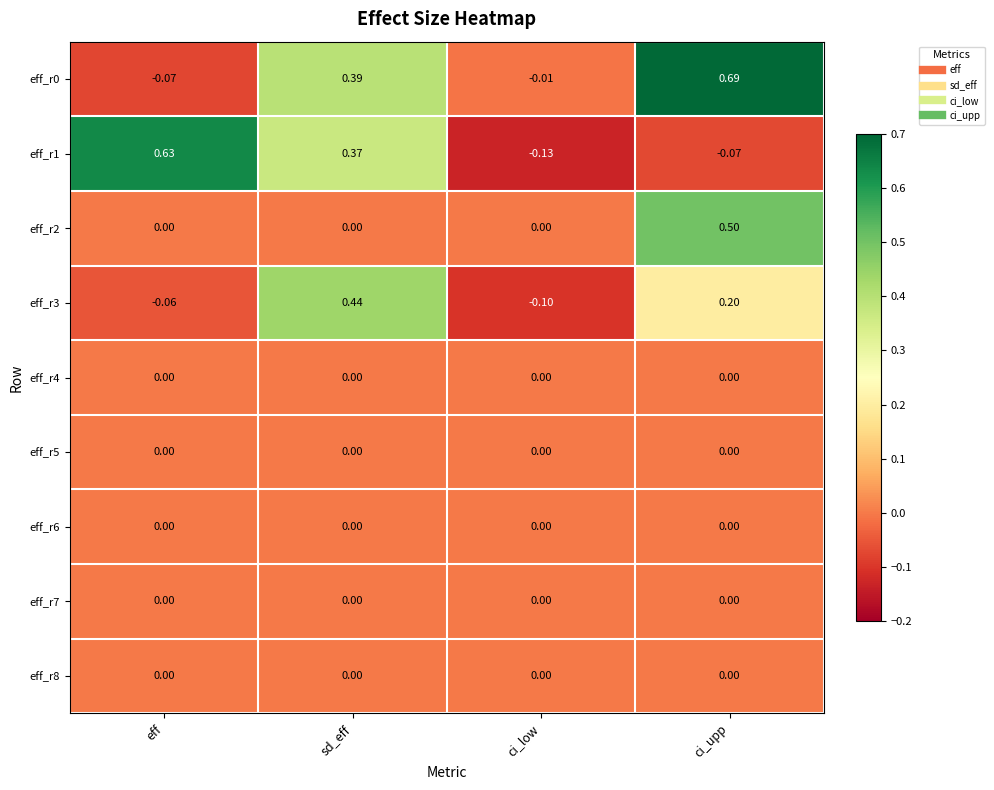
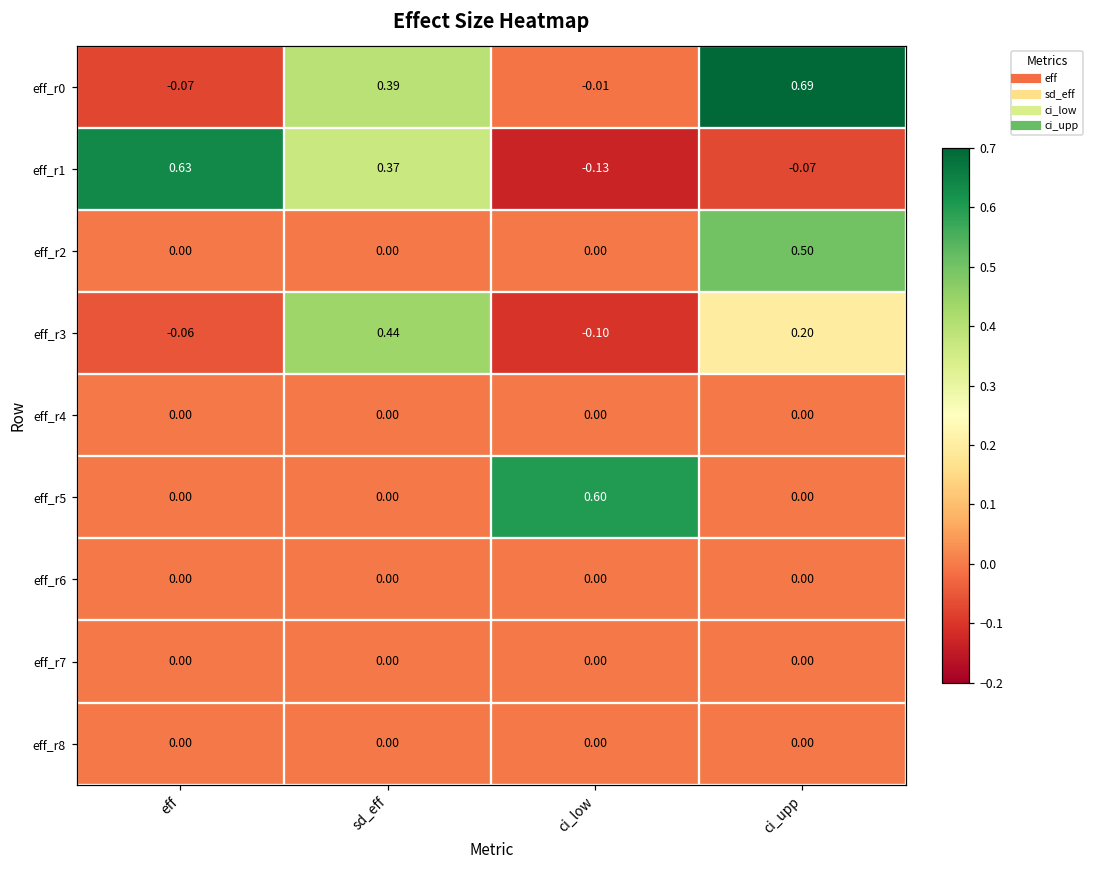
  {
    "eff_r0": {
      "eff": -0.07,
      "sd_eff": 0.39,
      "ci_low": -0.01,
      "ci_upp": 0.69
    },
    "eff_r1": {
      "eff": 0.63,
      "sd_eff": 0.37,
      "ci_low": -0.13,
      "ci_upp": -0.07
    },
    "eff_r2": {
      "eff": 0.00,
      "sd_eff": 0.00,
      "ci_low": 0.00,
      "ci_upp": 0.50
    },
    "eff_r3": {
      "eff": -0.06,
      "sd_eff": 0.44,
      "ci_low": -0.10,
      "ci_upp": 0.20
    },
    "eff_r4": {
      "eff": 0.00,
      "sd_eff": 0.00,
      "ci_low": 0.00,
      "ci_upp": 0.00
    },
    "eff_r5": {
      "eff": 0.00,
      "sd_eff": 0.00,
-     "ci_low": 0.00,
+     "ci_low": 0.60,
      "ci_upp": 0.00
    },
    "eff_r6": {
      "eff": 0.00,
      "sd_eff": 0.00,
      "ci_low": 0.00,
      "ci_upp": 0.00
    },
    "eff_r7": {
      "eff": 0.00,
      "sd_eff": 0.00,
      "ci_low": 0.00,
      "ci_upp": 0.00
    },
    "eff_r8": {
      "eff": 0.00,
      "sd_eff": 0.00,
      "ci_low": 0.00,
      "ci_upp": 0.00
    }
  }
